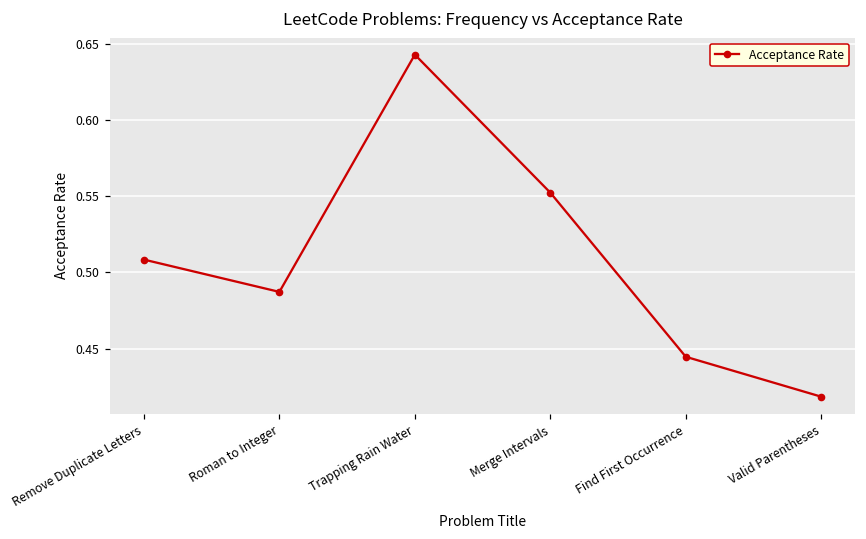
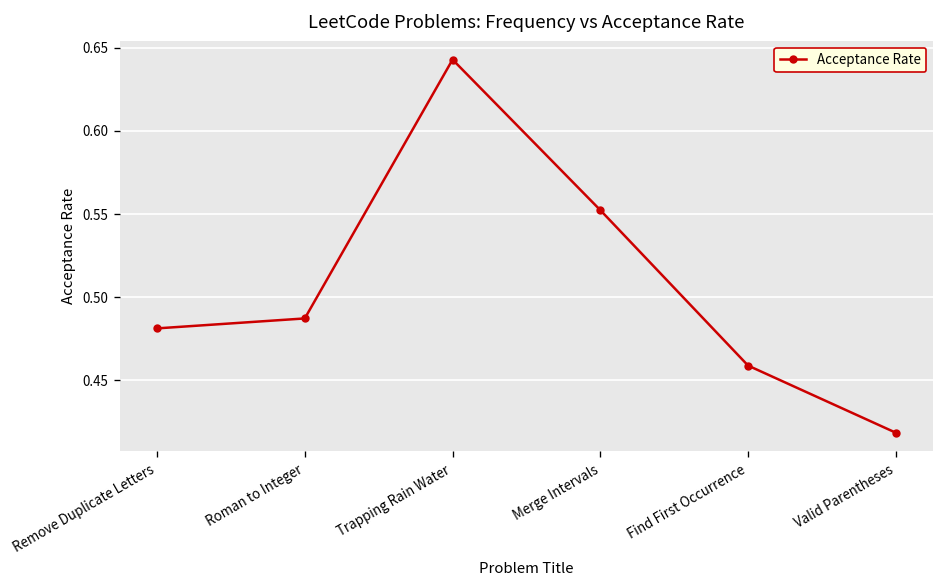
  {
-   "Remove Duplicate Letters": 0.508,
+   "Remove Duplicate Letters": 0.481,
    "Roman to Integer": 0.487,
    "Trapping Rain Water": 0.643,
    "Merge Intervals": 0.552,
-   "Find First Occurrence": 0.445,
+   "Find First Occurrence": 0.459,
    "Valid Parentheses": 0.418
  }
